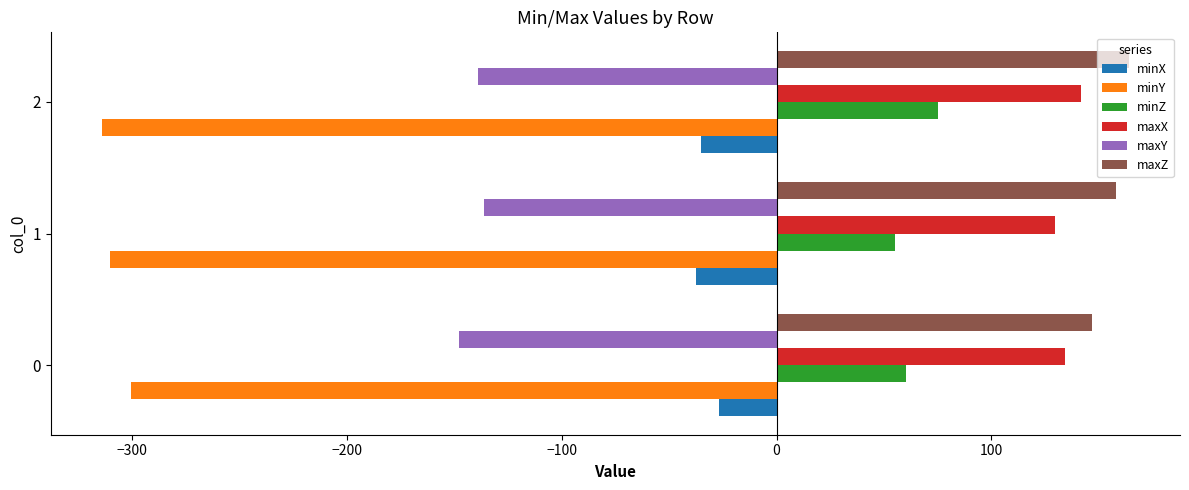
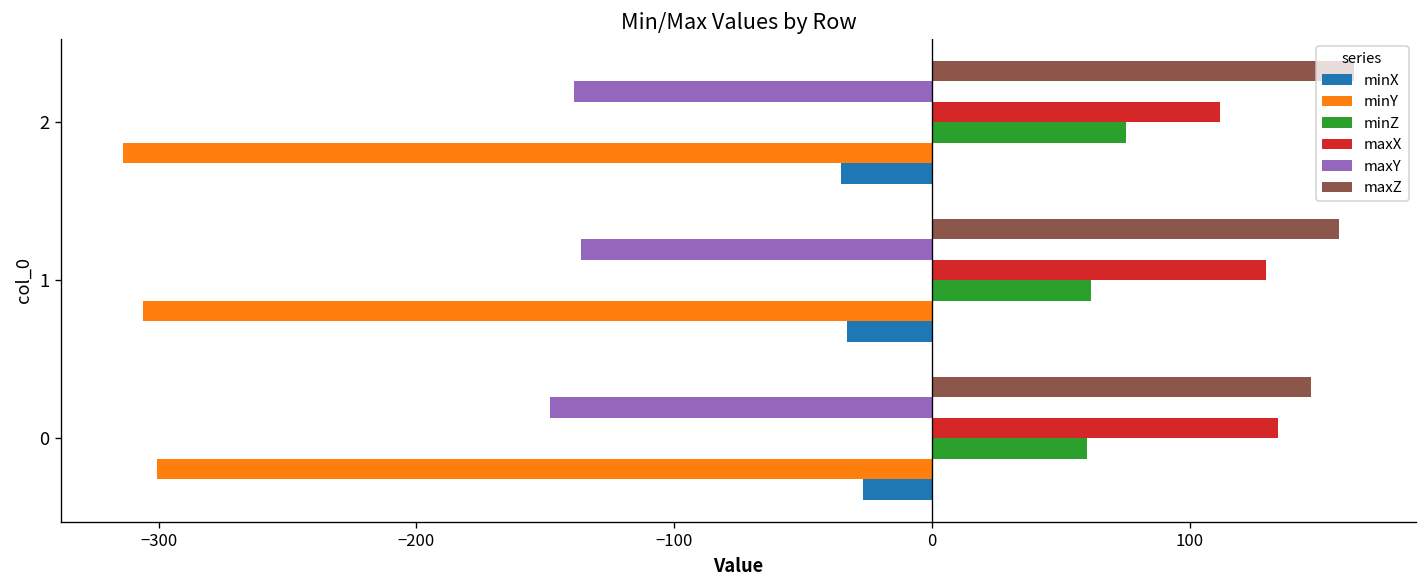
  {
    "minX": {
      "2": -35,
-     "1": -38,
+     "1": -33,
      "0": -27
    },
    "minY": {
      "2": -314,
-     "1": -310,
+     "1": -306,
      "0": -301
    },
    "minZ": {
      "2": 75,
-     "1": 55,
+     "1": 62,
      "0": 60
    },
    "maxX": {
-     "2": 142,
+     "2": 112,
      "1": 130,
      "0": 134
    },
    "maxY": {
      "2": -139,
      "1": -136,
      "0": -148
    },
    "maxZ": {
      "1": 158,
      "0": 147
    }
  }
